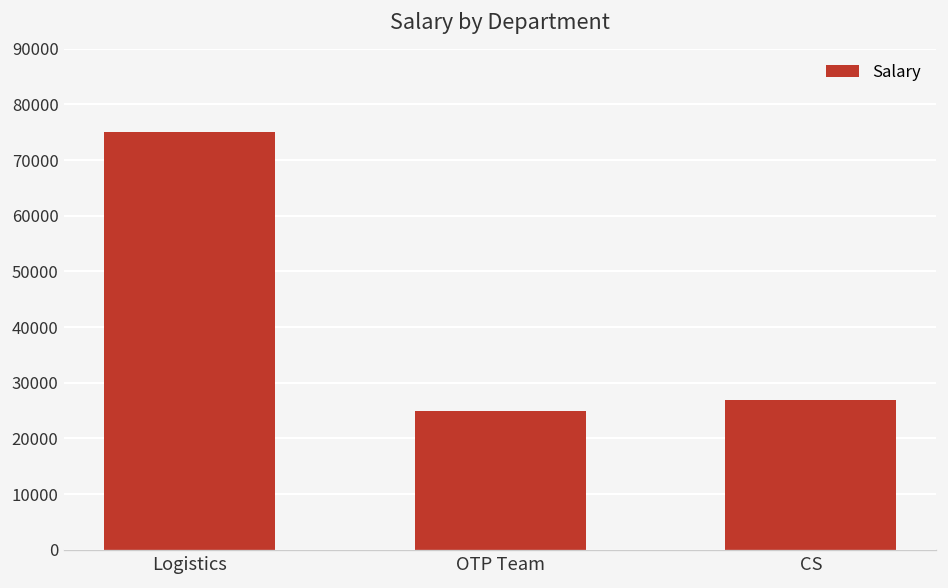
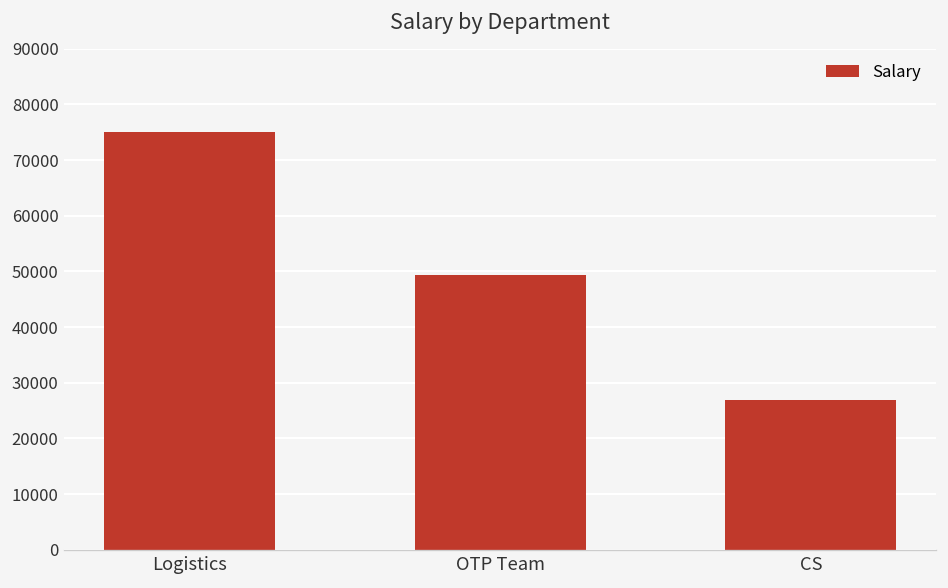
  {
    "Logistics": 75000,
-   "OTP Team": 25000,
+   "OTP Team": 49000,
    "CS": 27000
  }
